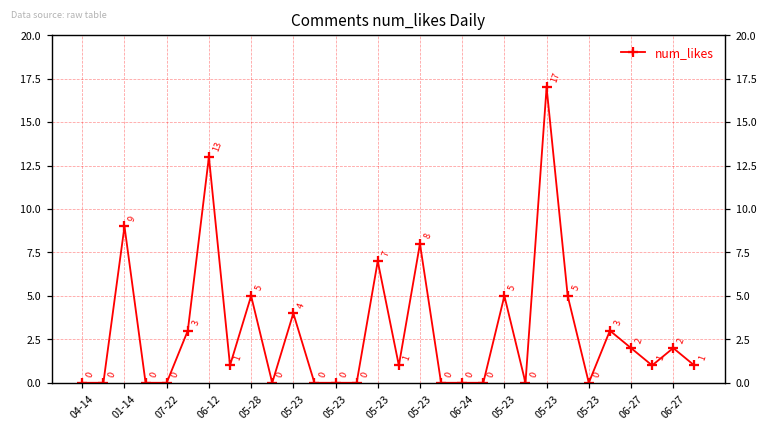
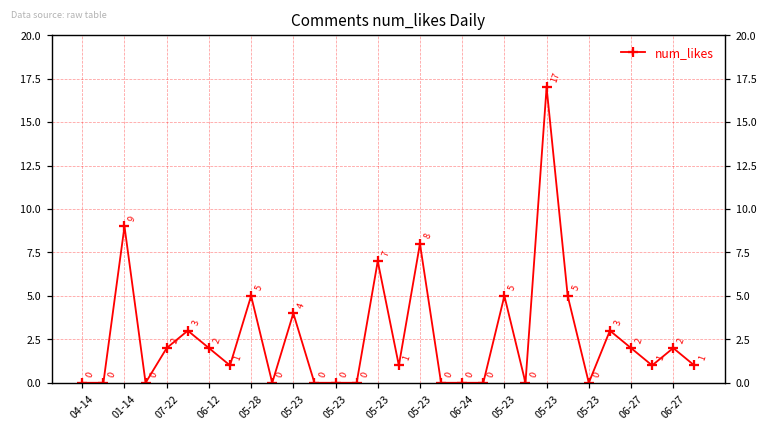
  {
    "04-14": 0,
    "01-14": 9,
-   "07-22": 0,
-   "06-12": 13,
+   "07-22": 2,
+   "06-12": 2,
    "05-28": 5,
    "06-24": 0
  }
